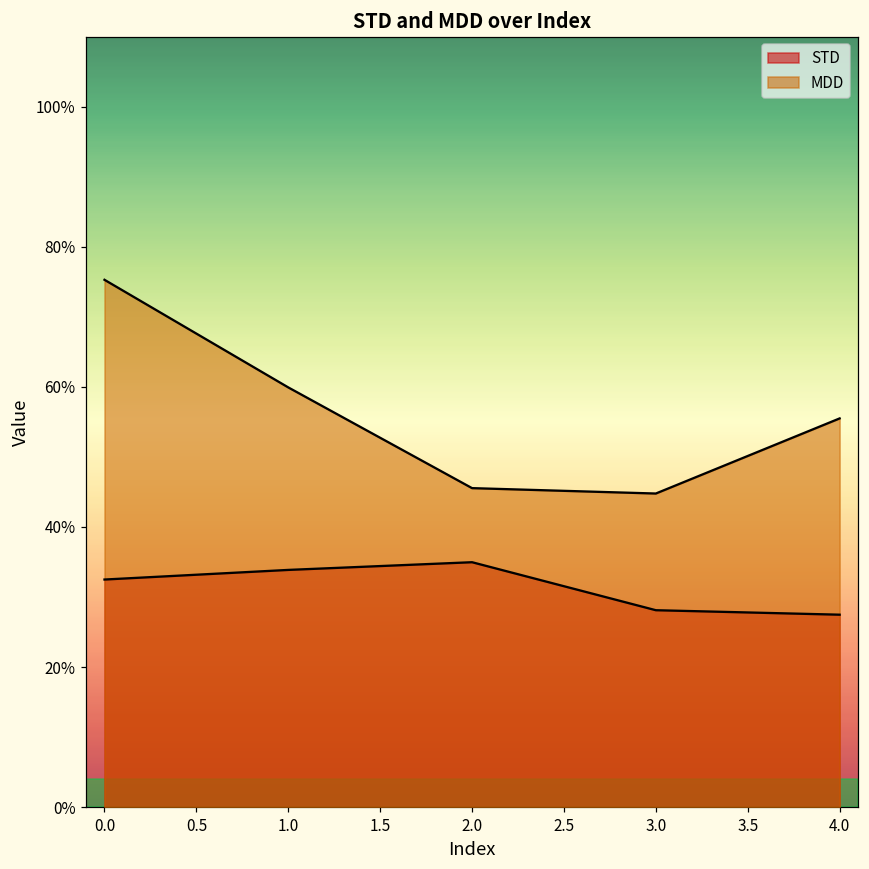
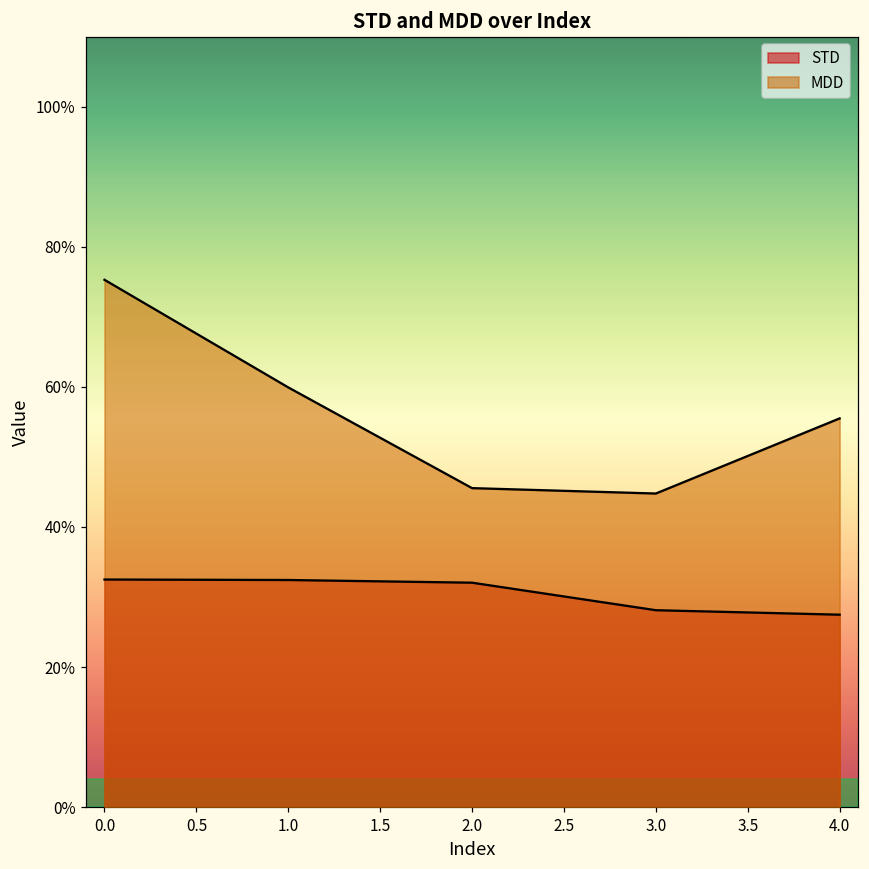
  {
    "STD": {
      "0.0": "32%",
-     "1.0": "34%",
-     "2.0": "35%",
+     "1.0": "32%",
+     "2.0": "32%",
      "3.0": "28%",
      "4.0": "27%"
    },
    "MDD": {
      "0.0": "75%",
      "1.0": "60%",
      "2.0": "46%",
      "3.0": "45%",
      "4.0": "55%"
    }
  }
